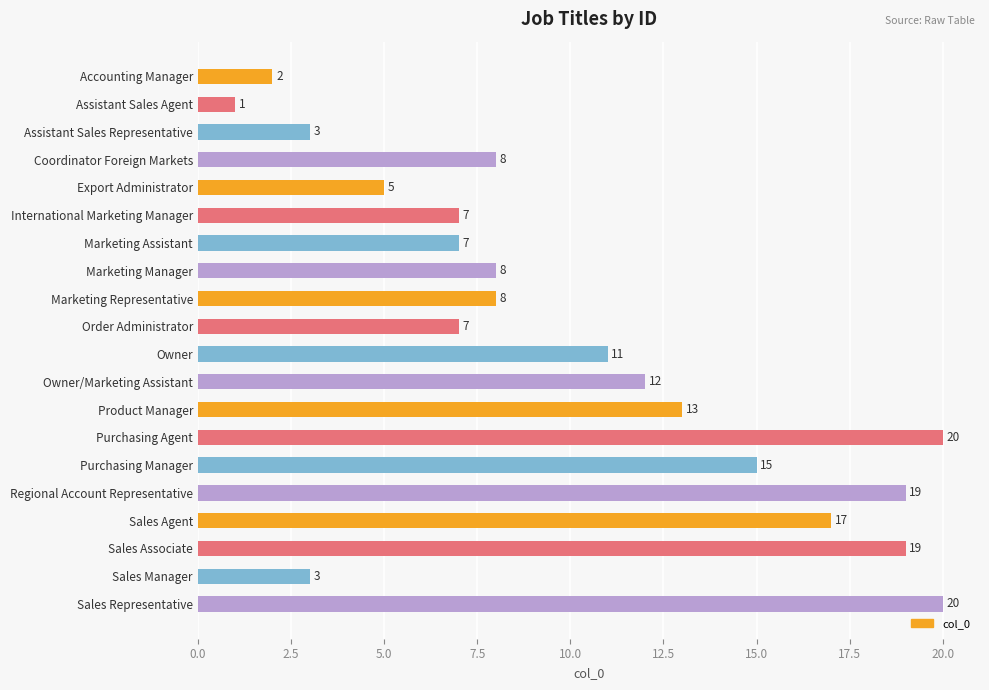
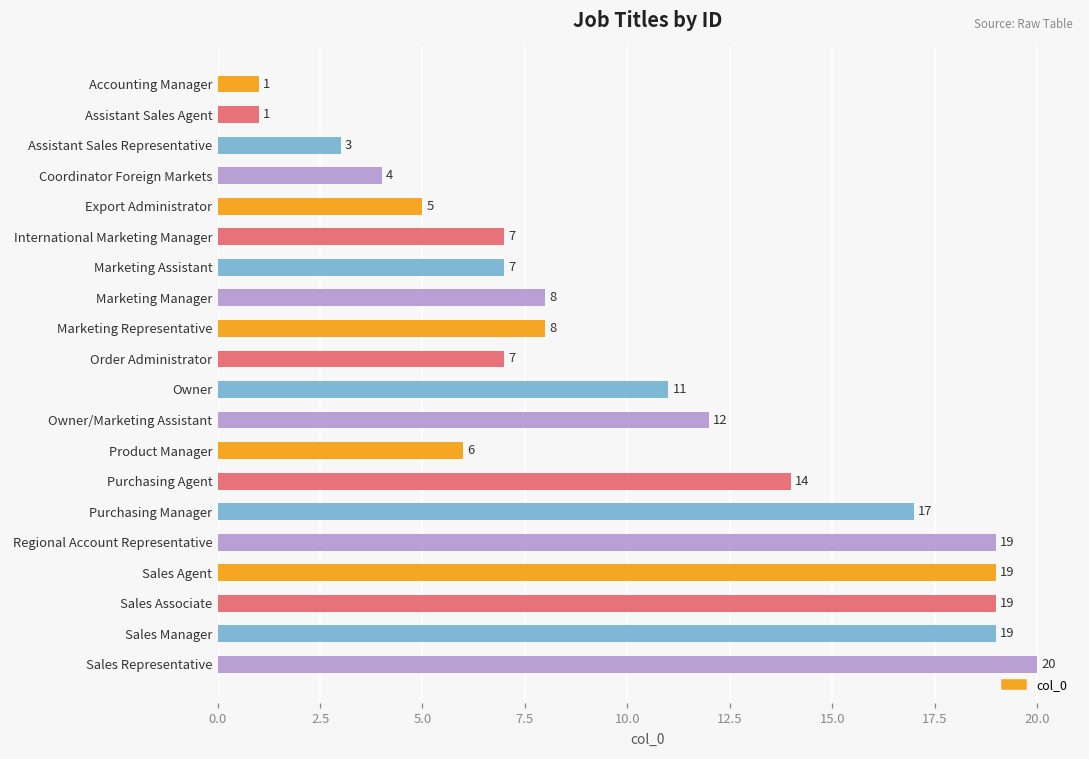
  {
-   "Accounting Manager": 2,
+   "Accounting Manager": 1,
    "Assistant Sales Agent": 1,
    "Assistant Sales Representative": 3,
-   "Coordinator Foreign Markets": 8,
+   "Coordinator Foreign Markets": 4,
    "Export Administrator": 5,
    "International Marketing Manager": 7,
    "Marketing Assistant": 7,
    "Marketing Manager": 8,
    "Marketing Representative": 8,
    "Order Administrator": 7,
    "Owner": 11,
    "Owner/Marketing Assistant": 12,
-   "Product Manager": 13,
-   "Purchasing Agent": 20,
-   "Purchasing Manager": 15,
+   "Product Manager": 6,
+   "Purchasing Agent": 14,
+   "Purchasing Manager": 17,
    "Regional Account Representative": 19,
-   "Sales Agent": 17,
+   "Sales Agent": 19,
    "Sales Associate": 19,
-   "Sales Manager": 3,
+   "Sales Manager": 19,
    "Sales Representative": 20
  }
